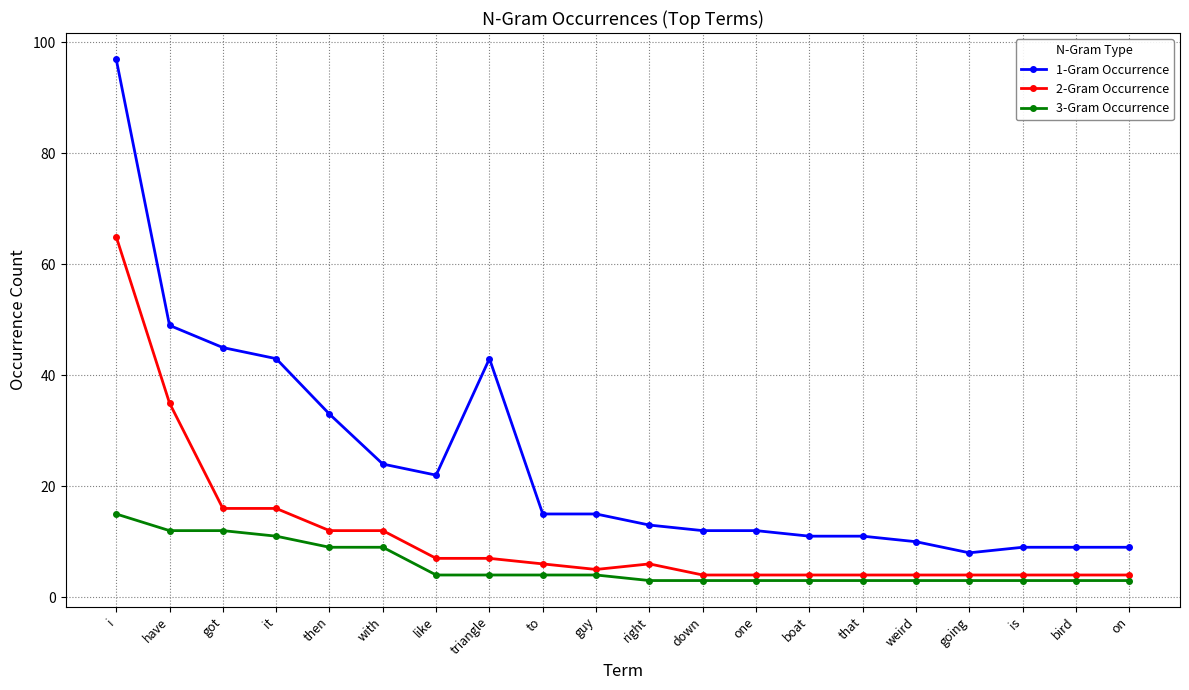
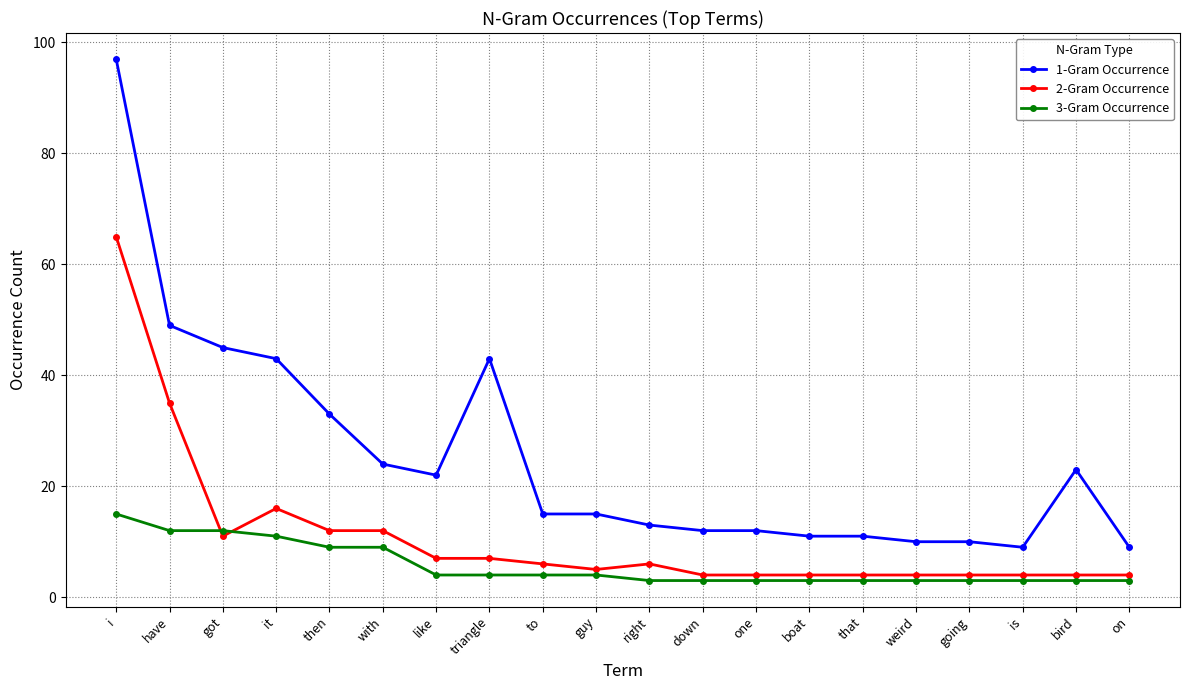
  {
    "1-Gram Occurrence": {
      "i": 97,
      "have": 49,
      "got": 45,
      "it": 43,
      "then": 33,
      "with": 24,
      "like": 22,
      "triangle": 43,
      "to": 15,
      "guy": 15,
      "right": 13,
      "down": 12,
      "one": 12,
      "boat": 11,
      "that": 11,
      "weird": 10,
-     "going": 8,
+     "going": 10,
      "is": 9,
-     "bird": 9,
+     "bird": 23,
      "on": 9
    },
    "2-Gram Occurrence": {
      "i": 65,
      "have": 35,
-     "got": 16,
+     "got": 11,
      "it": 16,
      "then": 12,
      "with": 12,
      "like": 7,
      "triangle": 7,
      "to": 6,
      "guy": 5,
      "right": 6,
      "down": 4,
      "one": 4,
      "boat": 4,
      "that": 4,
      "weird": 4,
      "going": 4,
      "is": 4,
      "bird": 4,
      "on": 4
    },
    "3-Gram Occurrence": {
      "i": 15,
      "have": 12,
      "got": 12,
      "it": 11,
      "then": 9,
      "with": 9,
      "like": 4,
      "triangle": 4,
      "to": 4,
      "guy": 4,
      "right": 3,
      "down": 3,
      "one": 3,
      "boat": 3,
      "that": 3,
      "weird": 3,
      "going": 3,
      "is": 3,
      "bird": 3,
      "on": 3
    }
  }
